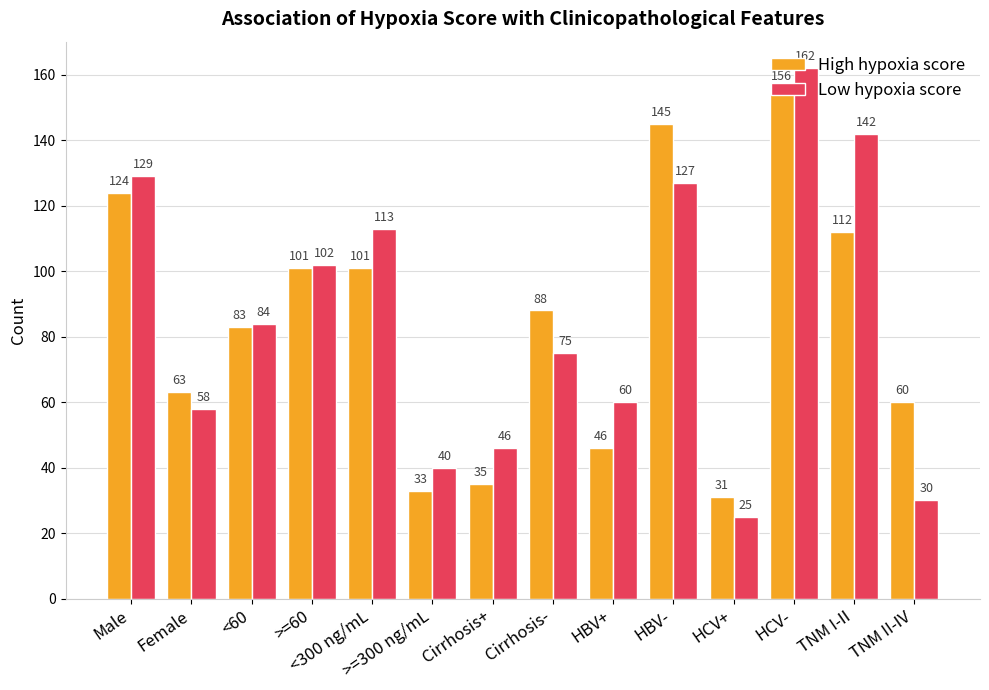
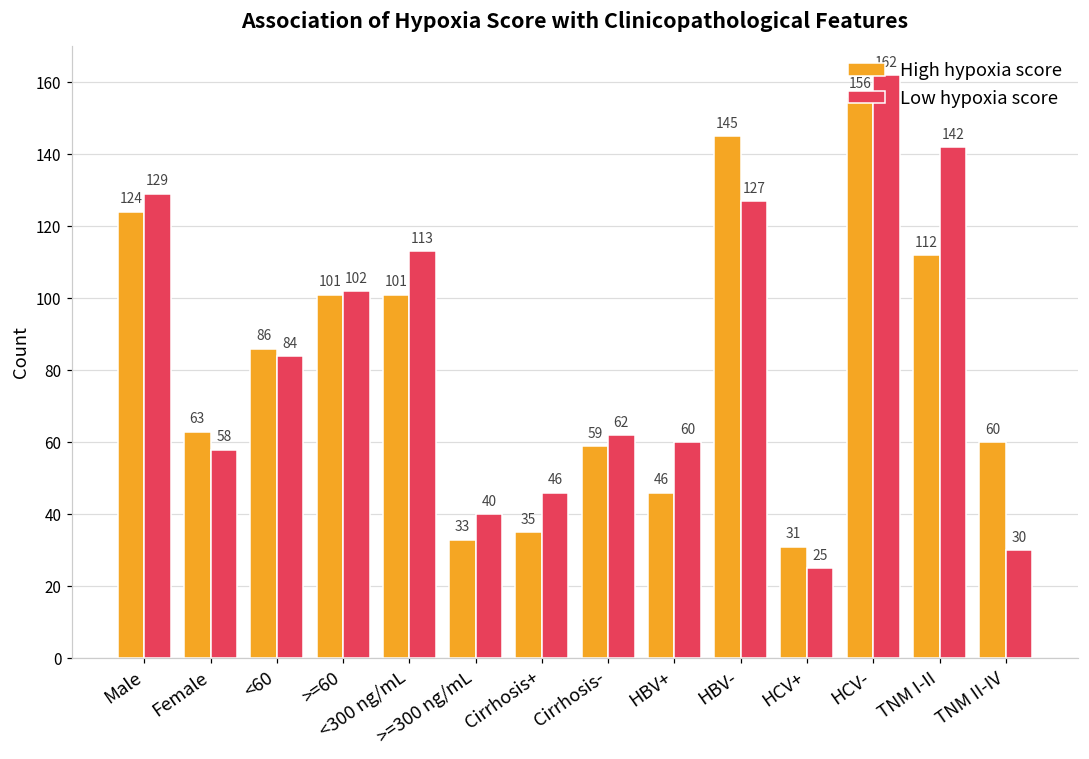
  {
    "High hypoxia score": {
      "Male": 124,
      "Female": 63,
-     "<60": 83,
+     "<60": 86,
      ">=60": 101,
      "<300 ng/mL": 101,
      ">=300 ng/mL": 33,
      "Cirrhosis+": 35,
-     "Cirrhosis-": 88,
+     "Cirrhosis-": 59,
      "HBV+": 46,
      "HBV-": 145,
      "HCV+": 31,
      "HCV-": 156,
      "TNM I-II": 112,
      "TNM II-IV": 60
    },
    "Low hypoxia score": {
      "Male": 129,
      "Female": 58,
      "<60": 84,
      ">=60": 102,
      "<300 ng/mL": 113,
      ">=300 ng/mL": 40,
      "Cirrhosis+": 46,
-     "Cirrhosis-": 75,
+     "Cirrhosis-": 62,
      "HBV+": 60,
      "HBV-": 127,
      "HCV+": 25,
      "HCV-": 162,
      "TNM I-II": 142,
      "TNM II-IV": 30
    }
  }
